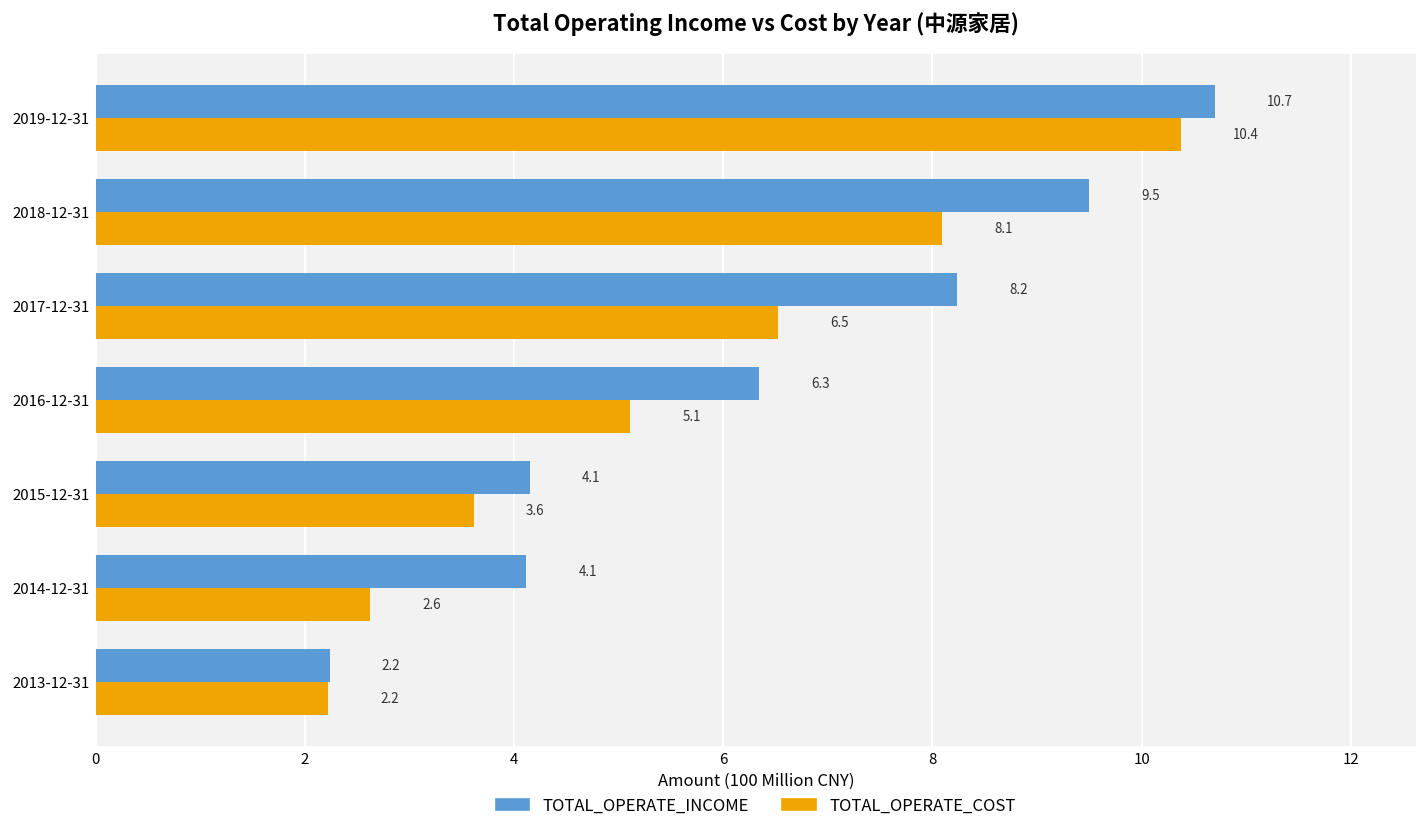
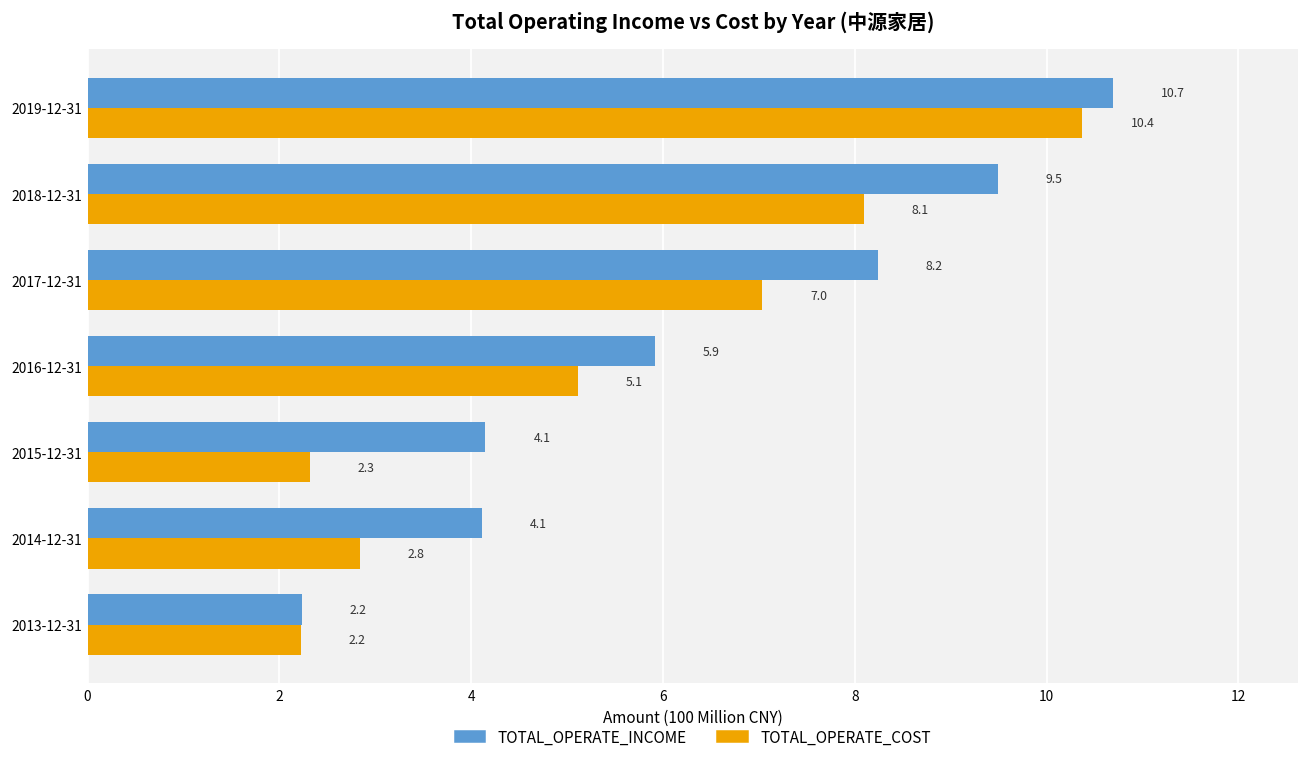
  {
    "TOTAL_OPERATE_INCOME": {
-     "2016-12-31": 6.3
+     "2016-12-31": 5.9
    },
    "TOTAL_OPERATE_COST": {
-     "2017-12-31": 6.5,
-     "2015-12-31": 3.6,
-     "2014-12-31": 2.6
+     "2017-12-31": 7.0,
+     "2015-12-31": 2.3,
+     "2014-12-31": 2.8
    }
  }
